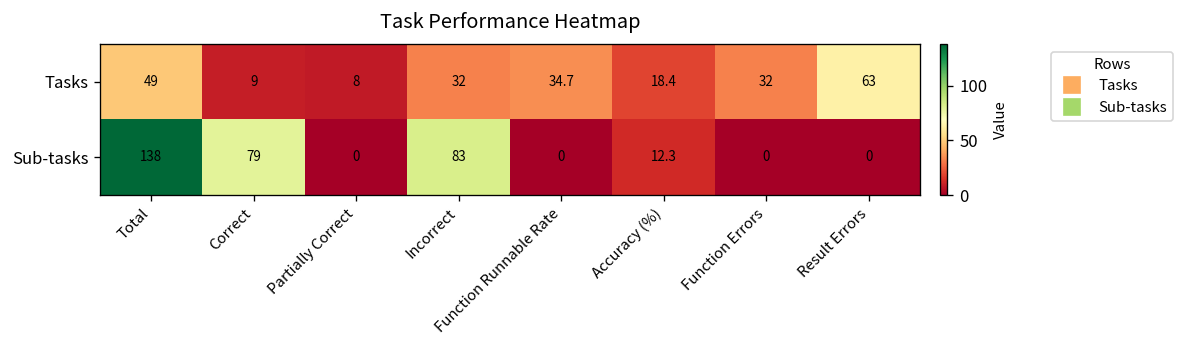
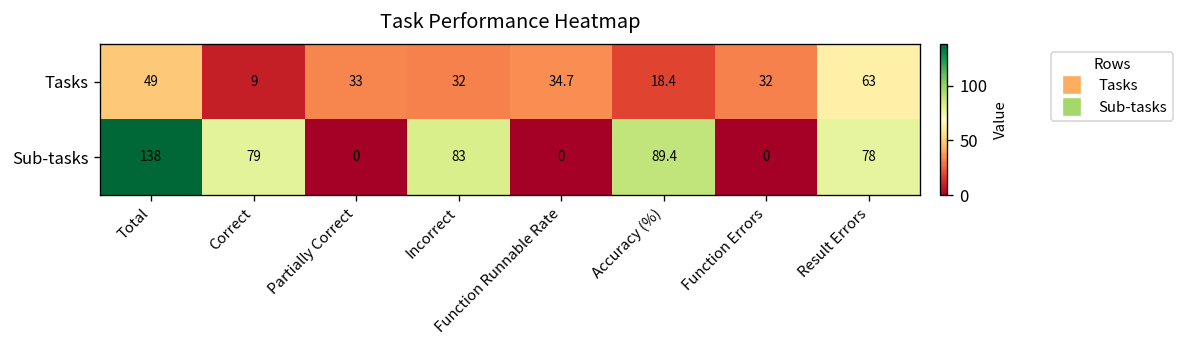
  {
    "Tasks": {
      "Total": 49,
      "Correct": 9,
-     "Partially Correct": 8,
+     "Partially Correct": 33,
      "Incorrect": 32,
      "Function Runnable Rate": 34.7,
      "Accuracy (%)": 18.4,
      "Function Errors": 32,
      "Result Errors": 63
    },
    "Sub-tasks": {
      "Total": 138,
      "Correct": 79,
      "Partially Correct": 0,
      "Incorrect": 83,
      "Function Runnable Rate": 0,
-     "Accuracy (%)": 12.3,
+     "Accuracy (%)": 89.4,
      "Function Errors": 0,
-     "Result Errors": 0
+     "Result Errors": 78
    }
  }
